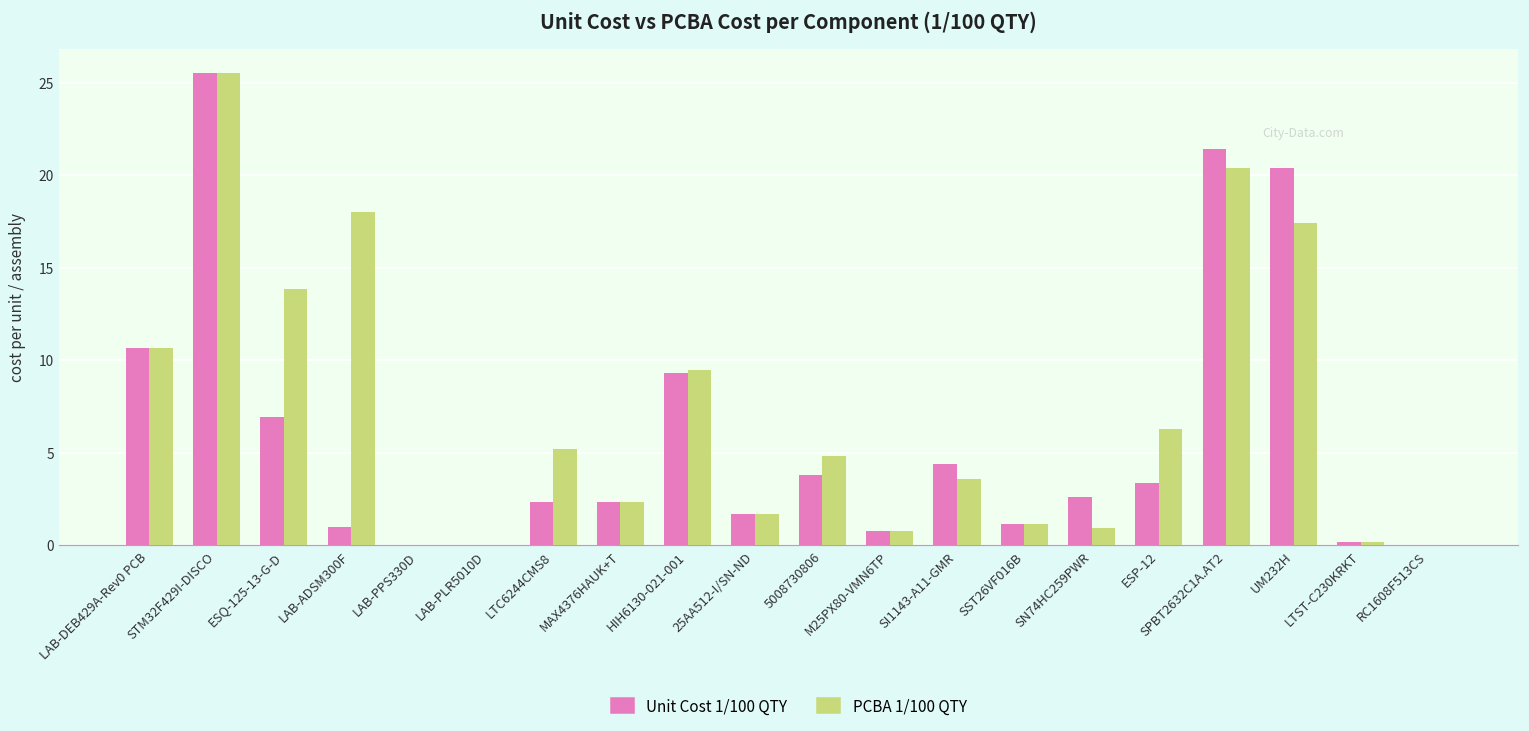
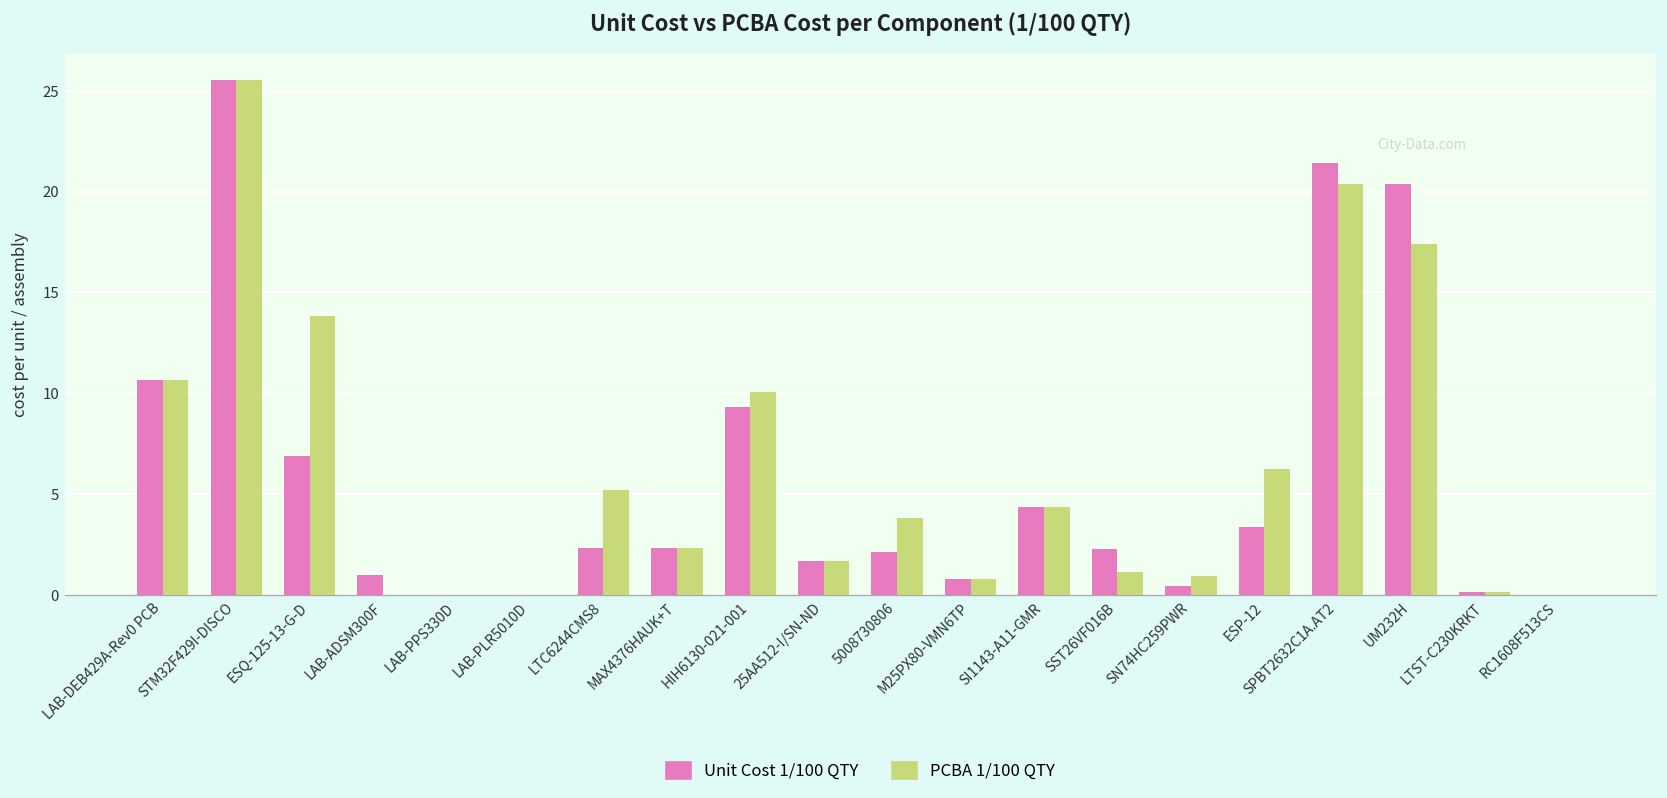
  {
    "Unit Cost 1/100 QTY": {
      "LAB-DEB429A-Rev0 PCB": 10.6,
      "STM32F429I-DISCO": 25.5,
      "ESQ-125-13-G-D": 6.9,
      "LAB-ADSM300F": 1.0,
      "LAB-PPS330D": 0.0,
      "LAB-PLR5010D": 0.0,
      "LTC6244CMS8": 2.4,
      "MAX4376HAUK+T": 2.3,
      "HIH6130-021-001": 9.3,
      "25AA512-I/SN-ND": 1.7,
-     "5008730806": 3.8,
+     "5008730806": 2.1,
      "M25PX80-VMN6TP": 0.8,
      "SI1143-A11-GMR": 4.4,
-     "SST26VF016B": 1.2,
-     "SN74HC259PWR": 2.6,
+     "SST26VF016B": 2.3,
+     "SN74HC259PWR": 0.5,
      "ESP-12": 3.4,
      "SPBT2632C1A.AT2": 21.4,
      "UM232H": 20.4
    },
    "PCBA 1/100 QTY": {
      "LAB-DEB429A-Rev0 PCB": 10.6,
      "STM32F429I-DISCO": 25.5,
      "ESQ-125-13-G-D": 13.8,
-     "LAB-ADSM300F": 18,
+     "LAB-ADSM300F": 0,
      "LAB-PPS330D": 0.0,
      "LAB-PLR5010D": 0.0,
      "LTC6244CMS8": 5.2,
      "MAX4376HAUK+T": 2.3,
-     "HIH6130-021-001": 9.4,
+     "HIH6130-021-001": 10.1,
      "25AA512-I/SN-ND": 1.7,
-     "5008730806": 4.8,
+     "5008730806": 3.8,
      "M25PX80-VMN6TP": 0.8,
-     "SI1143-A11-GMR": 3.6,
+     "SI1143-A11-GMR": 4.4,
      "SST26VF016B": 1.2,
      "SN74HC259PWR": 0.9,
      "ESP-12": 6.3,
      "SPBT2632C1A.AT2": 20.4,
      "UM232H": 17.4
    }
  }
